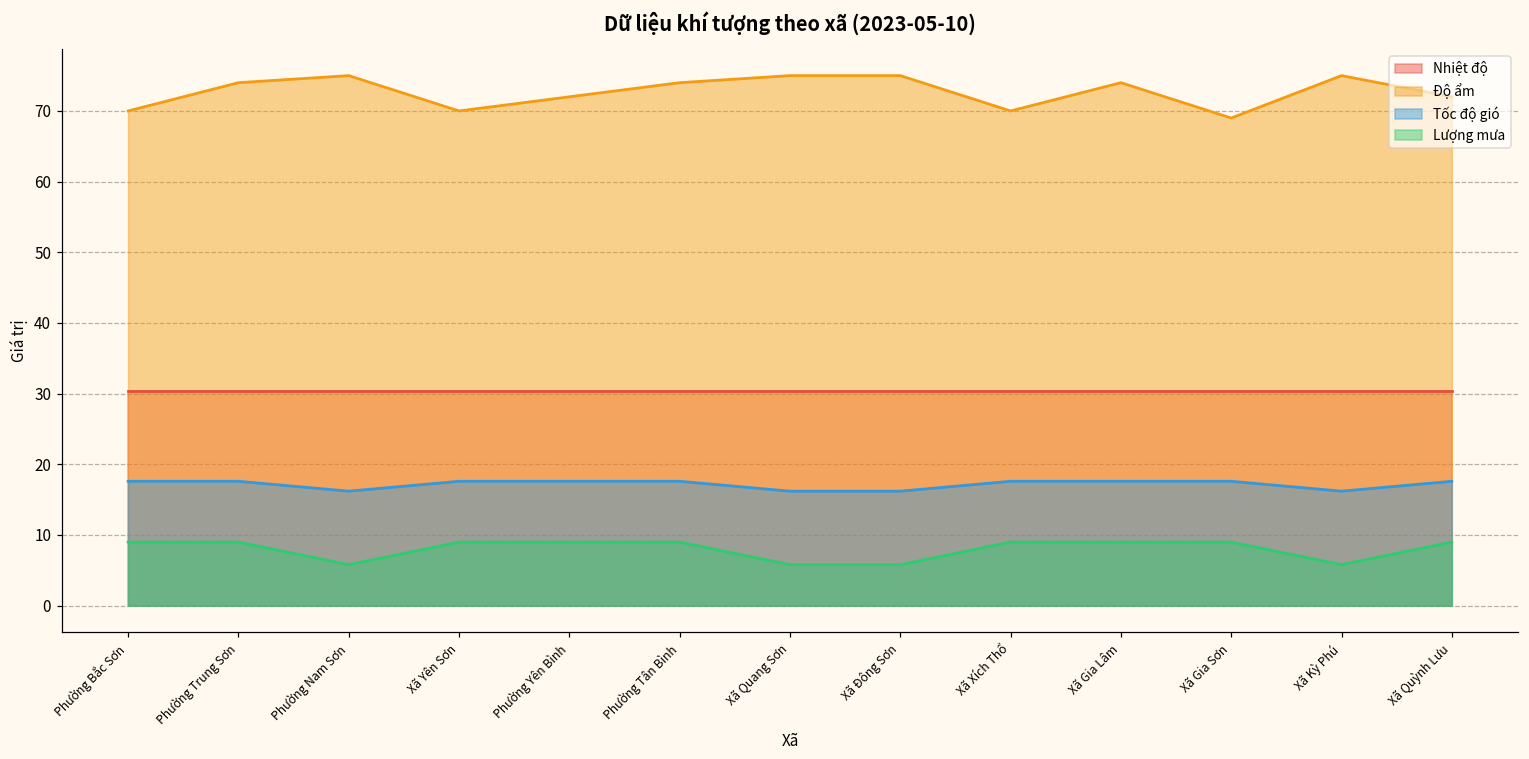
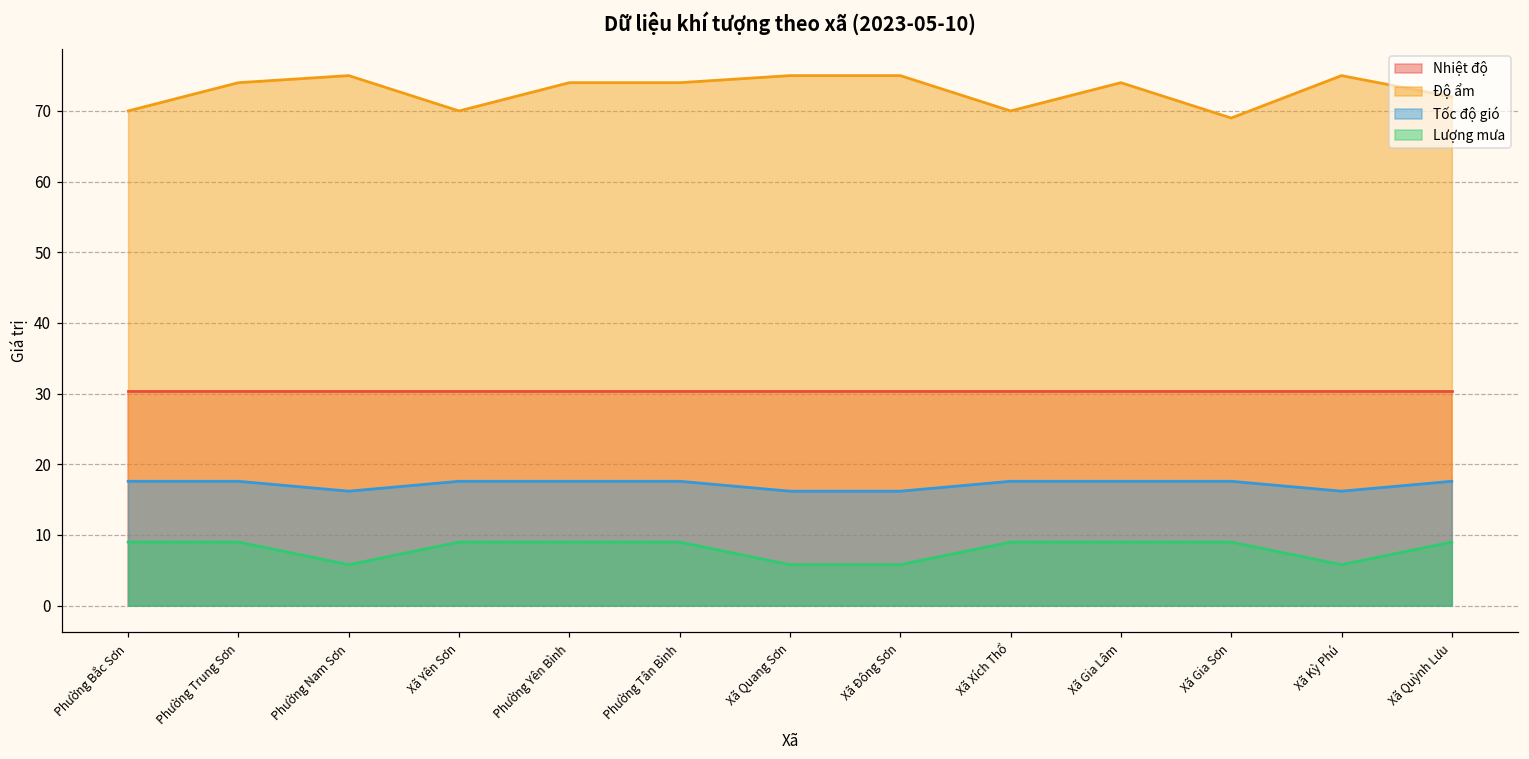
  {
    "Nhiệt độ": {
      "Phường Bắc Sơn": 30,
      "Phường Trung Sơn": 30,
      "Phường Nam Sơn": 30,
      "Xã Yên Sơn": 30,
      "Phường Yên Bình": 30,
      "Phường Tân Bình": 30,
      "Xã Quang Sơn": 30,
      "Xã Đông Sơn": 30,
      "Xã Xích Thổ": 30,
      "Xã Gia Lâm": 30,
      "Xã Gia Sơn": 30,
      "Xã Kỳ Phú": 30,
      "Xã Quỳnh Lưu": 30
    },
    "Độ ẩm": {
      "Phường Bắc Sơn": 70,
      "Phường Trung Sơn": 74,
      "Phường Nam Sơn": 75,
      "Xã Yên Sơn": 70,
-     "Phường Yên Bình": 72,
+     "Phường Yên Bình": 74,
      "Phường Tân Bình": 74,
      "Xã Quang Sơn": 75,
      "Xã Đông Sơn": 75,
      "Xã Xích Thổ": 70,
      "Xã Gia Lâm": 74,
      "Xã Gia Sơn": 69,
      "Xã Kỳ Phú": 75
    },
    "Tốc độ gió": {
      "Phường Bắc Sơn": 18,
      "Phường Trung Sơn": 18,
      "Phường Nam Sơn": 16,
      "Xã Yên Sơn": 18,
      "Phường Yên Bình": 18,
      "Phường Tân Bình": 18,
      "Xã Quang Sơn": 16,
      "Xã Đông Sơn": 16,
      "Xã Xích Thổ": 18,
      "Xã Gia Lâm": 18,
      "Xã Gia Sơn": 18,
      "Xã Kỳ Phú": 16,
      "Xã Quỳnh Lưu": 18
    },
    "Lượng mưa": {
      "Phường Bắc Sơn": 9,
      "Phường Trung Sơn": 9,
      "Phường Nam Sơn": 6,
      "Xã Yên Sơn": 9,
      "Phường Yên Bình": 9,
      "Phường Tân Bình": 9,
      "Xã Quang Sơn": 6,
      "Xã Đông Sơn": 6,
      "Xã Xích Thổ": 9,
      "Xã Gia Lâm": 9,
      "Xã Gia Sơn": 9,
      "Xã Kỳ Phú": 6,
      "Xã Quỳnh Lưu": 9
    }
  }
